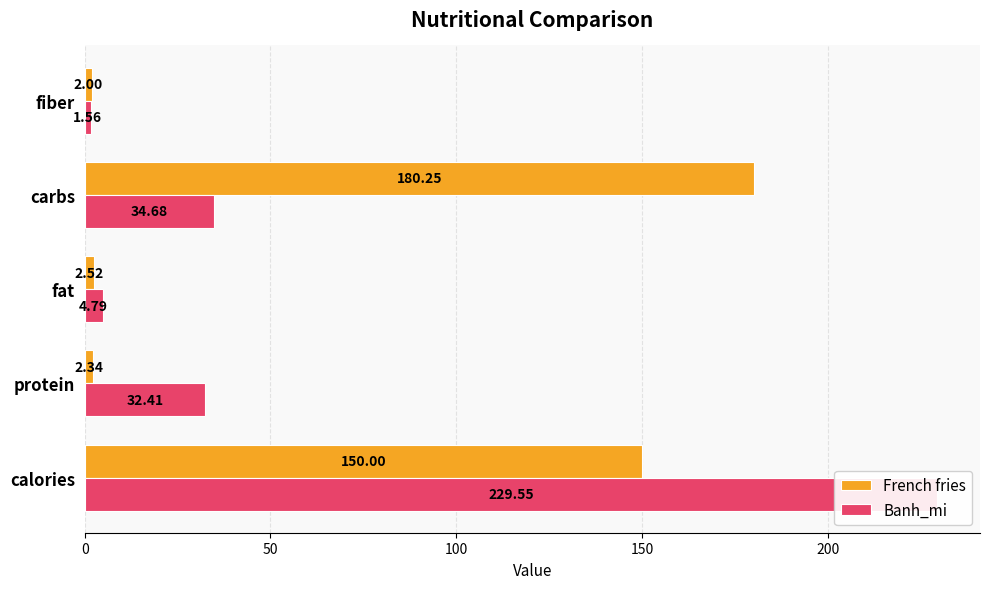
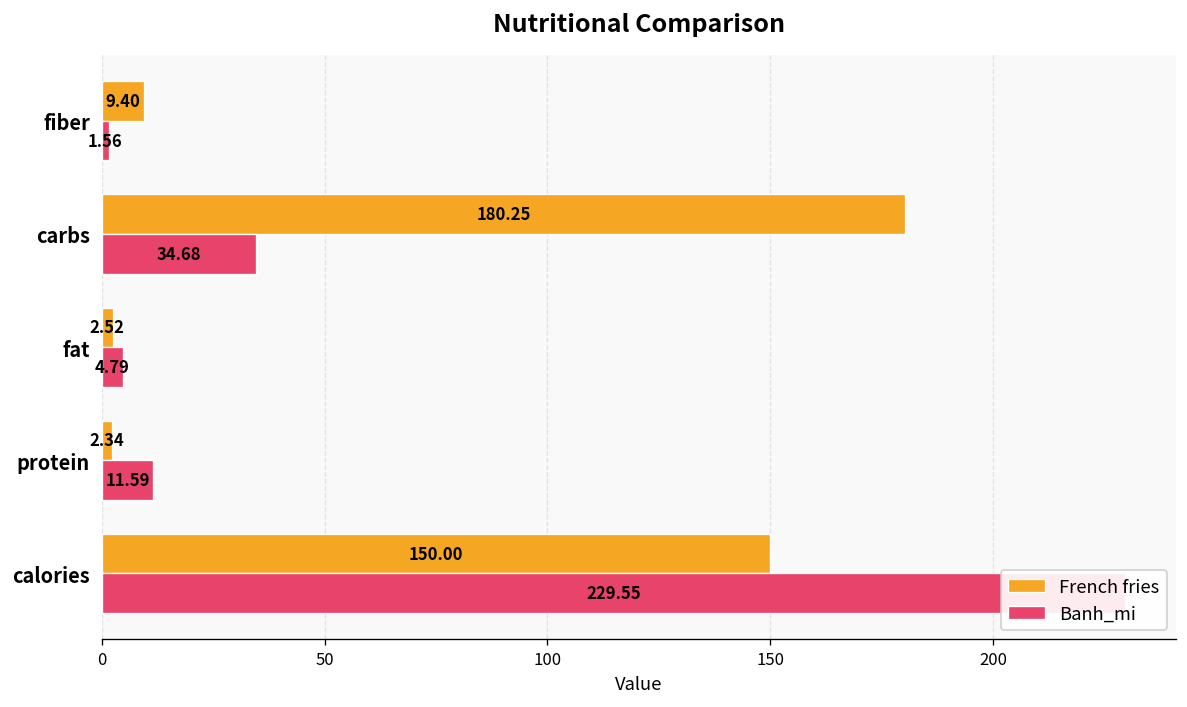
  {
    "French fries": {
-     "fiber": 2.00,
+     "fiber": 9.40,
      "carbs": 180.25,
      "fat": 2.52,
      "protein": 2.34,
      "calories": 150.00
    },
    "Banh_mi": {
      "fiber": 1.56,
      "carbs": 34.68,
      "fat": 4.79,
-     "protein": 32.41
+     "protein": 11.59
    }
  }
